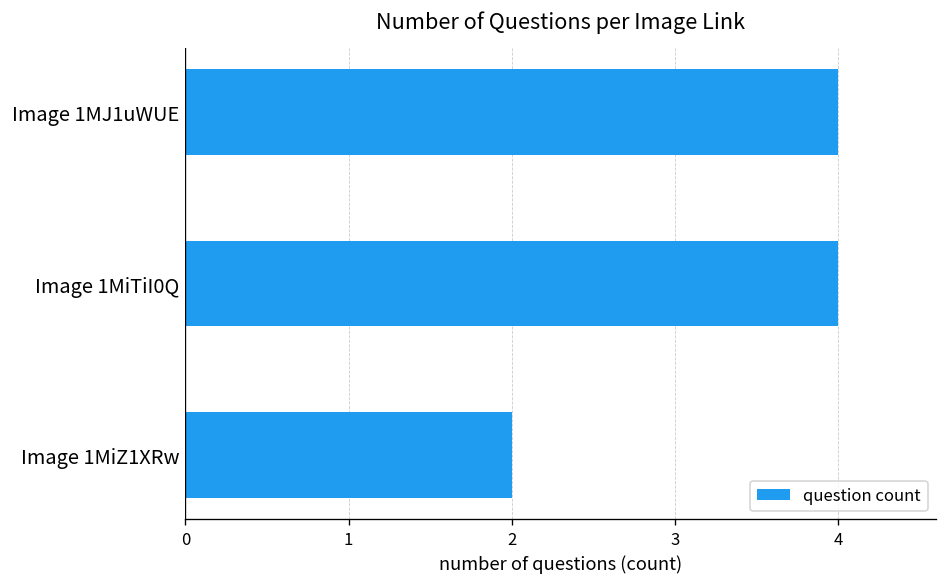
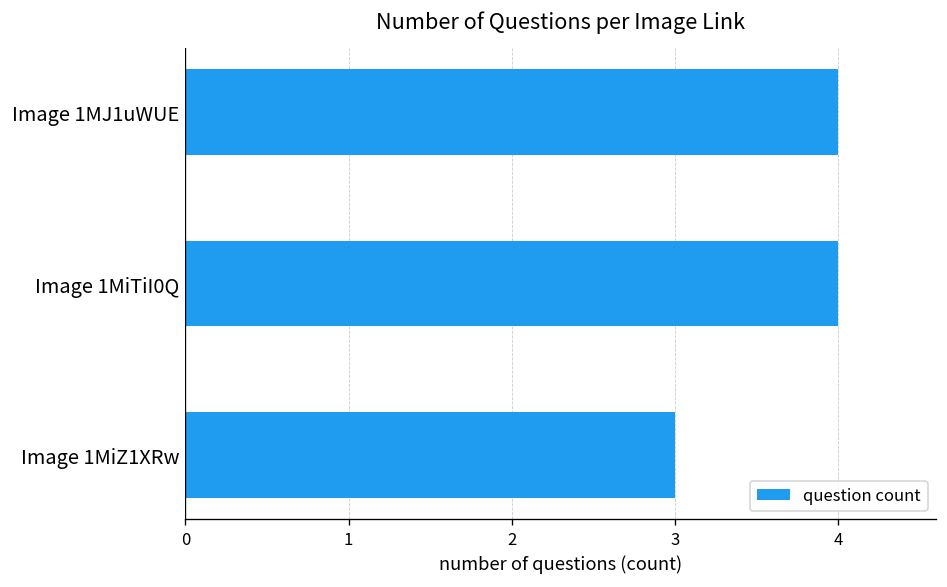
  {
    "Image 1MJ1uWUE": 4,
    "Image 1MiTiI0Q": 4,
-   "Image 1MiZ1XRw": 2
+   "Image 1MiZ1XRw": 3
  }
